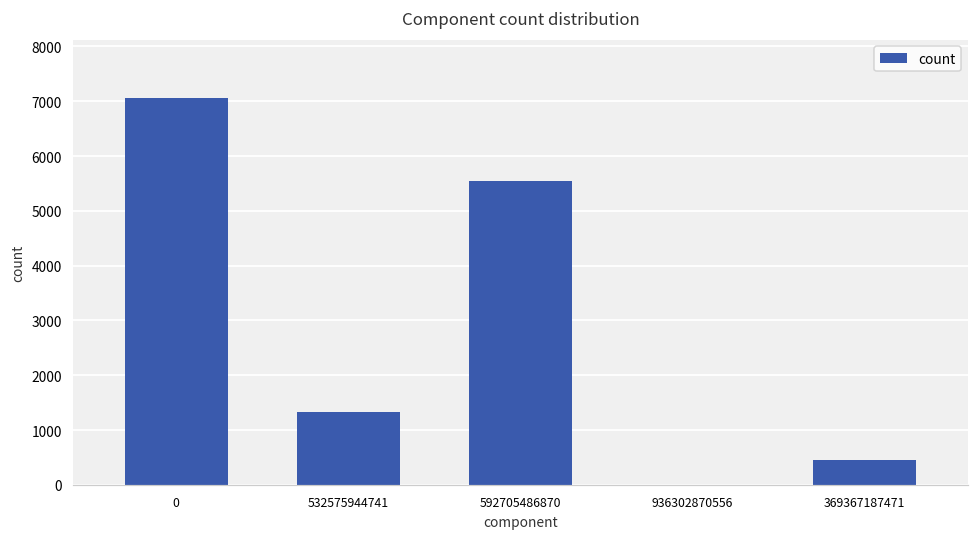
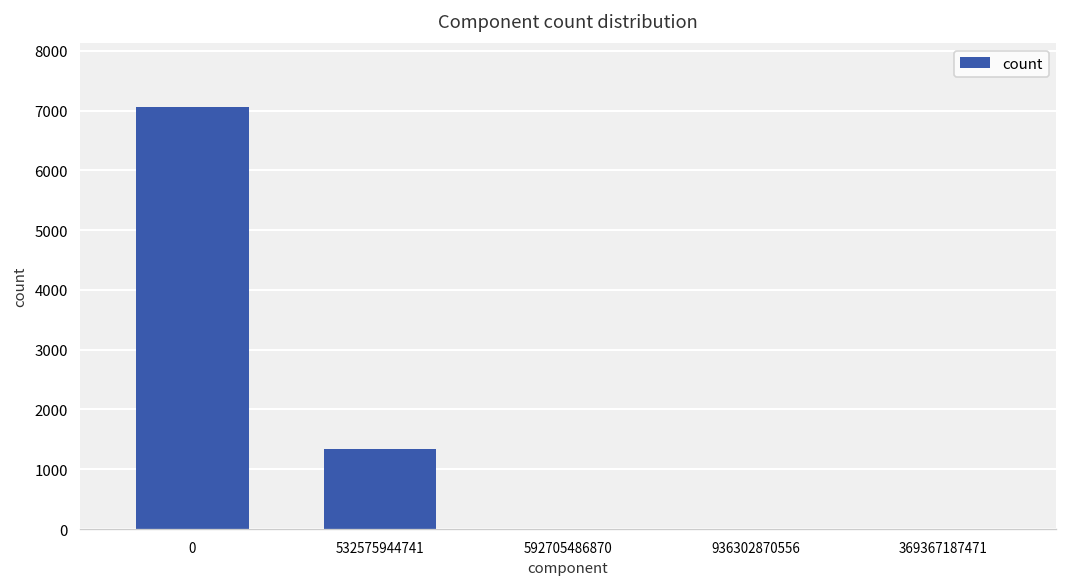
  {
    "0": 7100,
    "532575944741": 1300,
-   "592705486870": 5500,
-   "369367187471": 500
+   "592705486870": 0,
+   "369367187471": 0
  }
